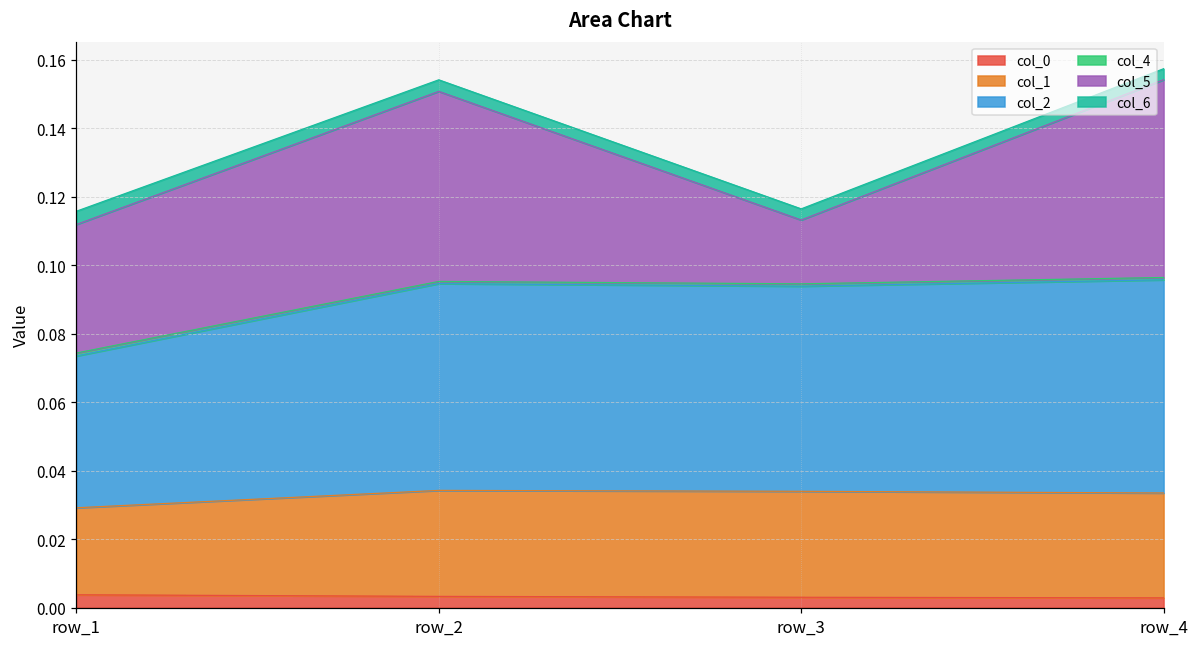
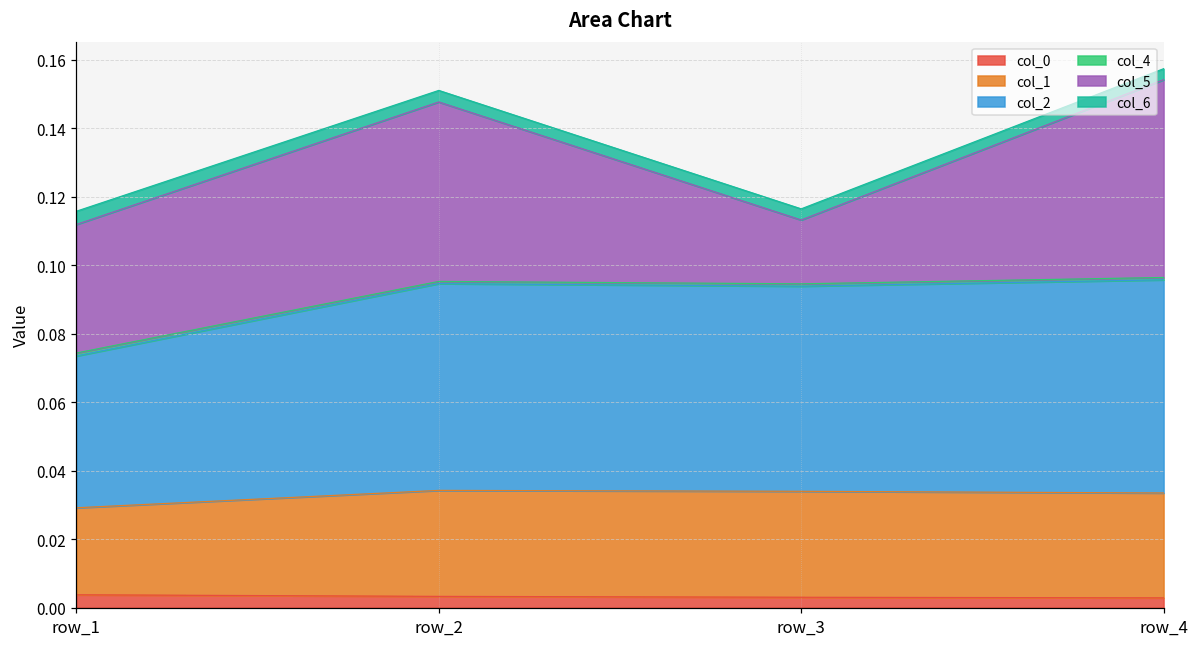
  {
    "col_2": {
      "row_1": 0.044
    },
    "col_5": {
      "row_1": 0.038,
-     "row_2": 0.055,
+     "row_2": 0.052,
      "row_3": 0.019,
      "row_4": 0.058
    }
  }
